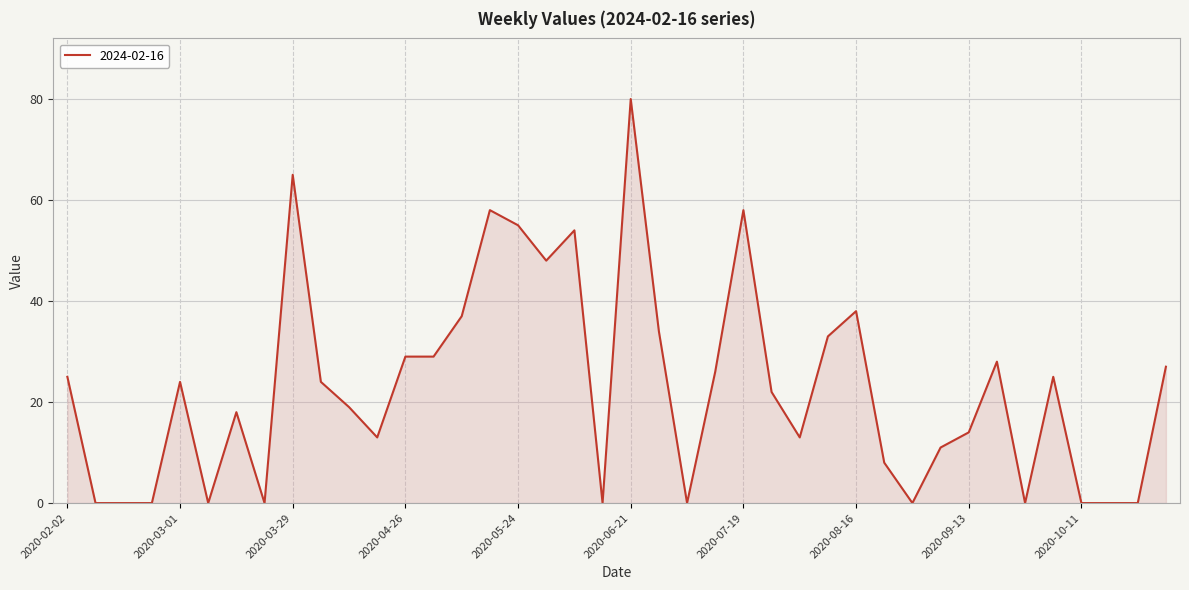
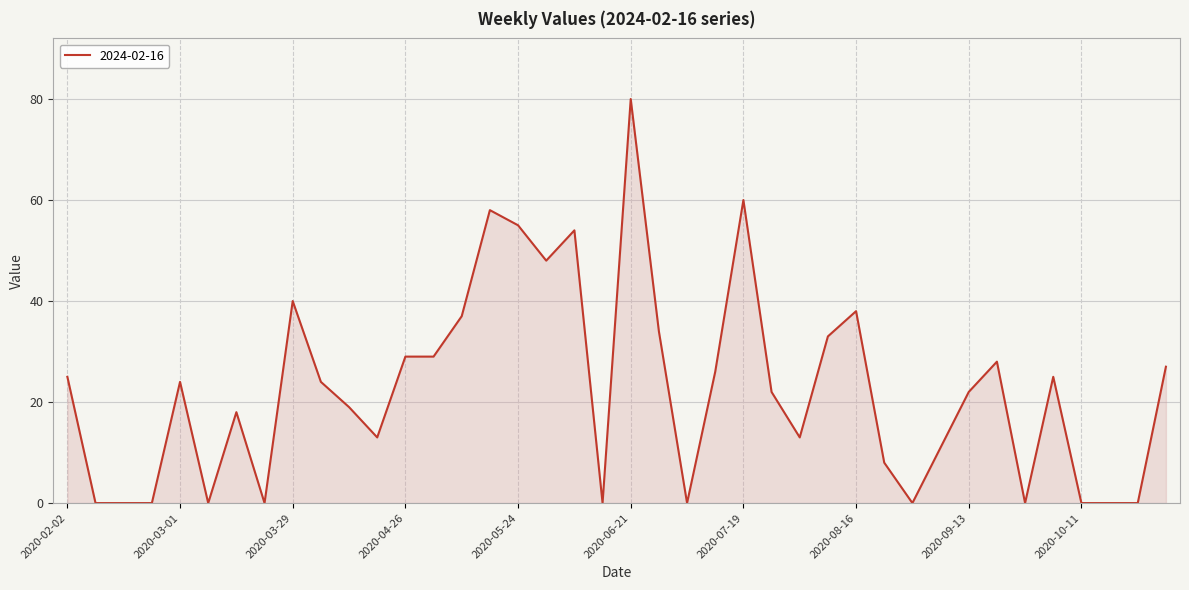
  {
    "2020-02-02": 25,
    "2020-03-01": 24,
-   "2020-03-29": 65,
+   "2020-03-29": 40,
    "2020-04-26": 29,
    "2020-05-24": 55,
    "2020-06-21": 80,
-   "2020-07-19": 58,
+   "2020-07-19": 60,
    "2020-08-16": 38,
-   "2020-09-13": 14,
+   "2020-09-13": 22,
    "2020-10-11": 0
  }
